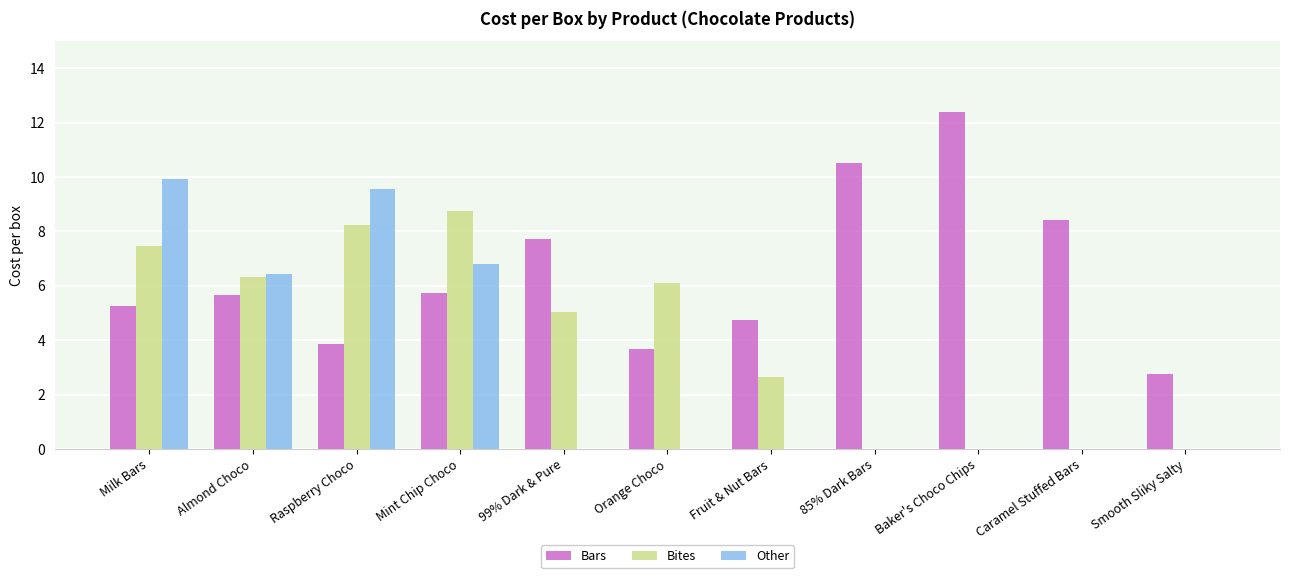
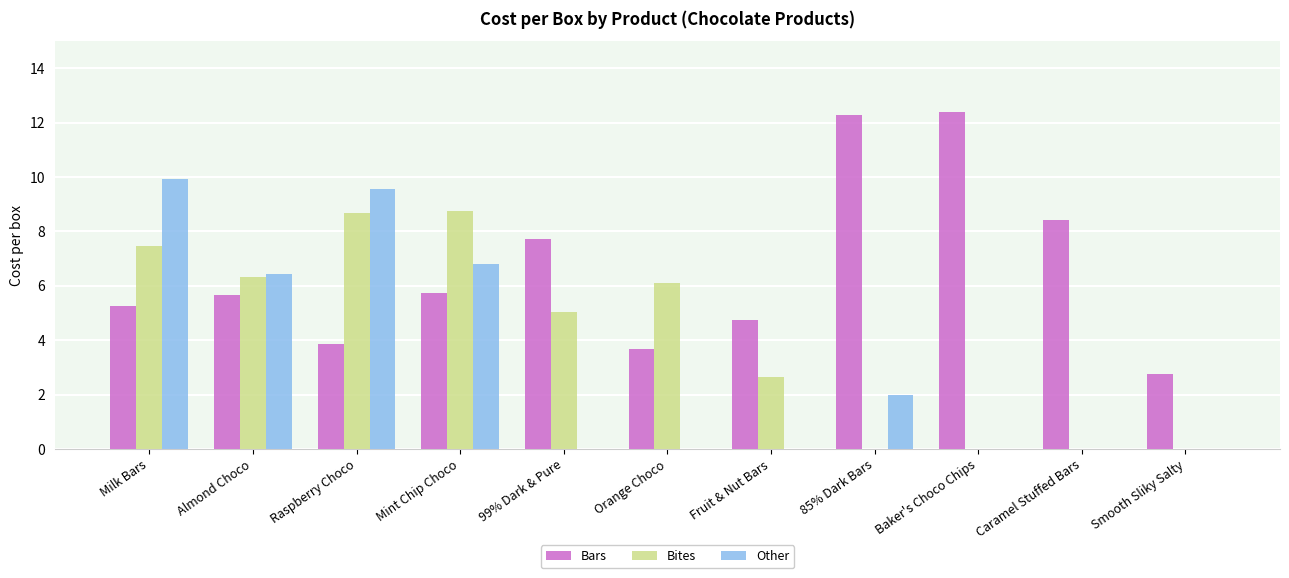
  {
    "Bars": {
      "Milk Bars": 5.3,
      "Almond Choco": 5.7,
      "Raspberry Choco": 3.9,
      "Mint Chip Choco": 5.7,
      "99% Dark & Pure": 7.7,
      "Orange Choco": 3.7,
      "Fruit & Nut Bars": 4.7,
-     "85% Dark Bars": 10.5,
+     "85% Dark Bars": 12.3,
      "Baker's Choco Chips": 12.4,
      "Caramel Stuffed Bars": 8.4,
      "Smooth Sliky Salty": 2.8
    },
    "Bites": {
      "Milk Bars": 7.5,
      "Almond Choco": 6.3,
-     "Raspberry Choco": 8.2,
+     "Raspberry Choco": 8.7,
      "Mint Chip Choco": 8.8,
      "99% Dark & Pure": 5.0,
      "Orange Choco": 6.1,
      "Fruit & Nut Bars": 2.7,
      "85% Dark Bars": 0.0,
      "Baker's Choco Chips": 0.0,
      "Caramel Stuffed Bars": 0.0,
      "Smooth Sliky Salty": 0.0
    },
    "Other": {
      "Milk Bars": 10,
      "Almond Choco": 6.4,
      "Raspberry Choco": 9.6,
      "Mint Chip Choco": 6.8,
      "99% Dark & Pure": 0,
      "Orange Choco": 0,
      "Fruit & Nut Bars": 0,
-     "85% Dark Bars": 0,
+     "85% Dark Bars": 2,
      "Baker's Choco Chips": 0,
      "Caramel Stuffed Bars": 0,
      "Smooth Sliky Salty": 0
    }
  }
